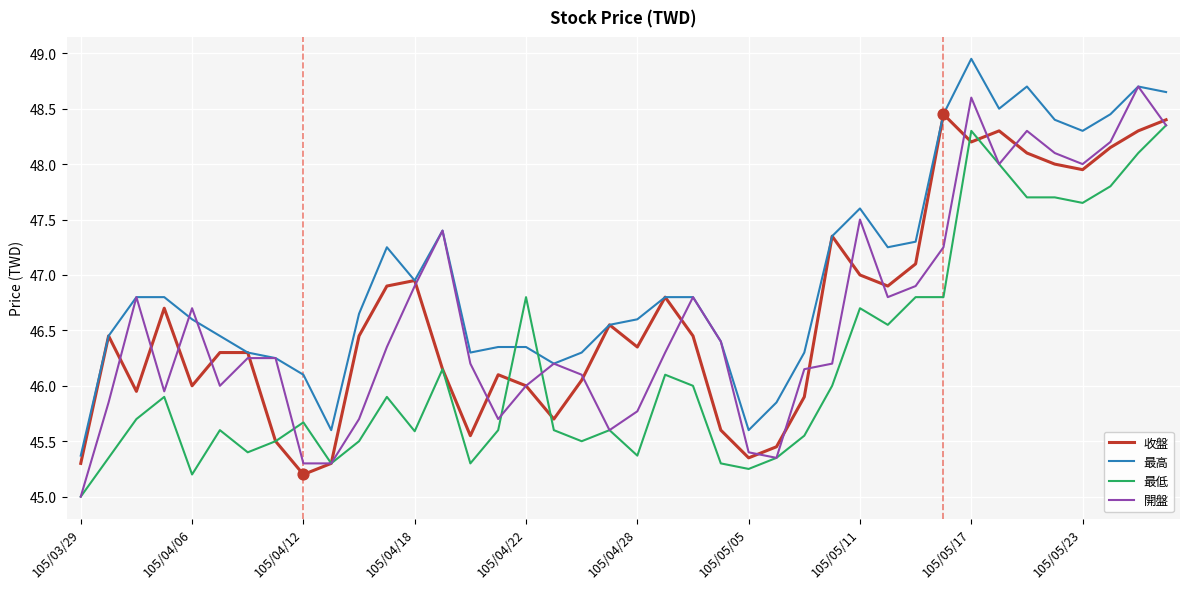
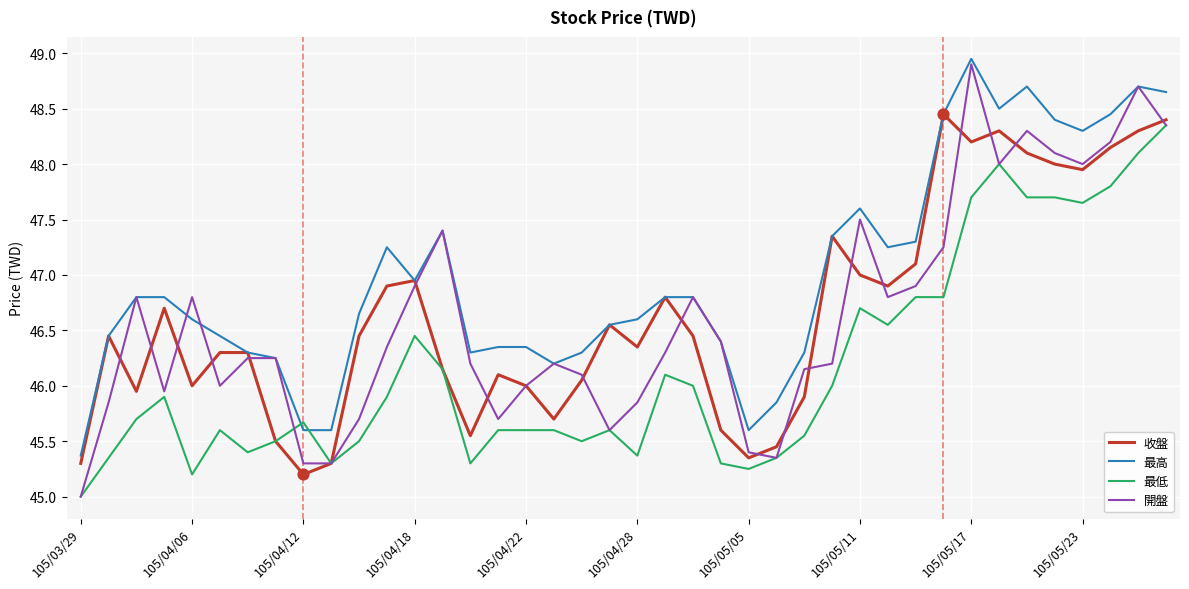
  {
    "最高": {
      "105/03/29": 45.37,
      "105/04/06": 46.6,
-     "105/04/12": 46.1,
+     "105/04/12": 45.6,
      "105/04/22": 46.35,
      "105/04/28": 46.6,
      "105/05/05": 45.6,
      "105/05/11": 47.6,
      "105/05/17": 48.95,
      "105/05/23": 48.3
    },
    "最低": {
      "105/04/06": 45.20,
      "105/04/12": 45.67,
-     "105/04/18": 45.59,
-     "105/04/22": 46.8,
+     "105/04/18": 46.45,
+     "105/04/22": 45.6,
      "105/04/28": 45.37,
      "105/05/05": 45.25,
      "105/05/11": 46.70,
-     "105/05/17": 48.3,
+     "105/05/17": 47.7,
      "105/05/23": 47.65
    },
    "開盤": {
-     "105/04/06": 46.7,
+     "105/04/06": 46.8,
      "105/04/12": 45.30,
      "105/04/18": 46.90,
-     "105/04/28": 45.77,
+     "105/04/28": 45.85,
      "105/05/05": 45.40,
      "105/05/11": 47.50,
-     "105/05/17": 48.6,
+     "105/05/17": 48.9,
      "105/05/23": 48.00
    }
  }
